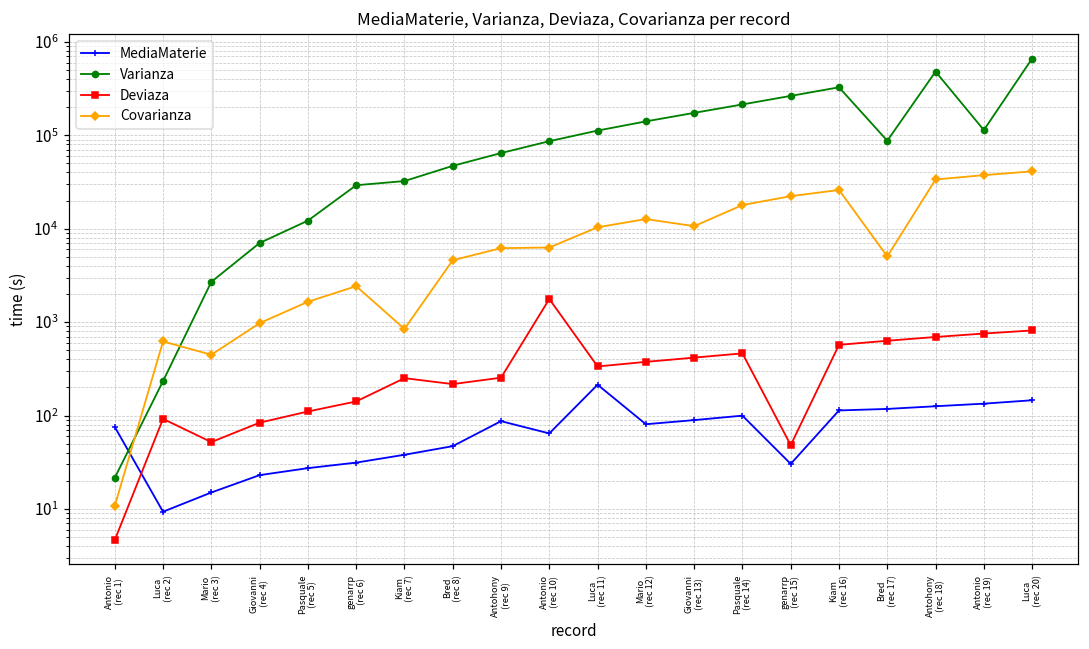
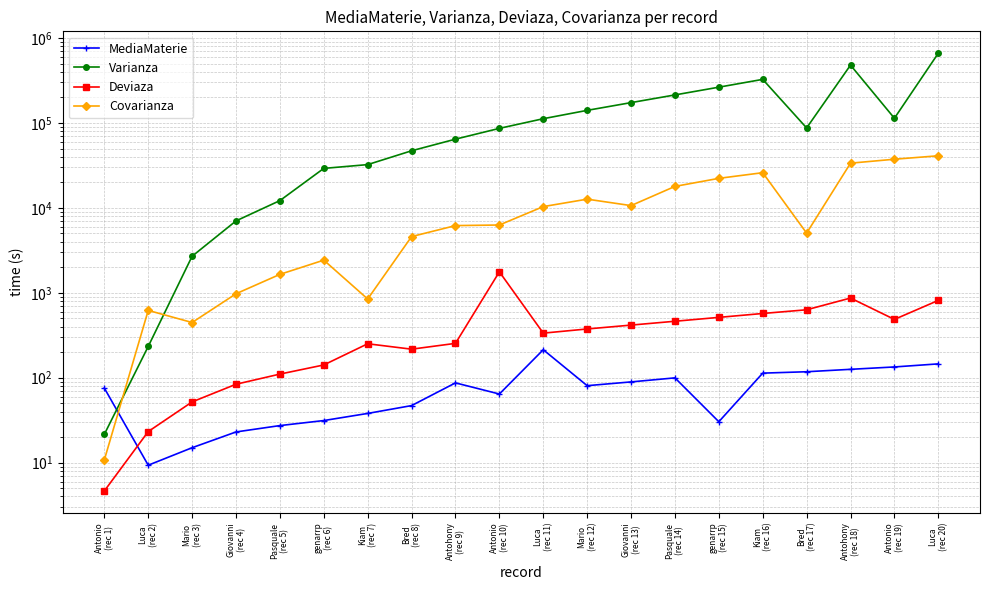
  {
    "MediaMaterie": {
      "Antonio (rec 1)": 80,
      "Luca (rec 2)": 9,
      "Mario (rec 3)": 15,
      "Giovanni (rec 4)": 23,
      "Pasquale (rec 5)": 27,
      "genarrp (rec 6)": 31,
      "Kiam (rec 7)": 40,
      "Bred (rec 8)": 50,
      "Antohony (rec 9)": 90,
      "Antonio (rec 10)": 60,
      "Luca (rec 11)": 210,
      "Mario (rec 12)": 80,
      "Giovanni (rec 13)": 90,
      "Pasquale (rec 14)": 100,
      "genarrp (rec 15)": 30,
      "Kiam (rec 16)": 110,
      "Bred (rec 17)": 120,
      "Antohony (rec 18)": 130,
      "Antonio (rec 19)": 130,
      "Luca (rec 20)": 150
    },
    "Varianza": {
      "Antonio (rec 1)": 22,
      "Luca (rec 2)": 230,
      "Mario (rec 3)": 2700,
      "Giovanni (rec 4)": 7000,
      "Pasquale (rec 5)": 12000,
      "genarrp (rec 6)": 29000,
      "Kiam (rec 7)": 32000,
      "Bred (rec 8)": 50000,
      "Antohony (rec 9)": 60000,
      "Antonio (rec 10)": 90000,
      "Luca (rec 11)": 110000,
      "Mario (rec 12)": 140000,
      "Giovanni (rec 13)": 170000,
      "Pasquale (rec 14)": 210000,
      "genarrp (rec 15)": 260000,
      "Kiam (rec 16)": 330000,
      "Bred (rec 17)": 90000,
      "Antohony (rec 18)": 500000,
      "Antonio (rec 19)": 110000,
      "Luca (rec 20)": 700000
    },
    "Deviaza": {
      "Antonio (rec 1)": 5,
-     "Luca (rec 2)": 90,
+     "Luca (rec 2)": 23,
      "Mario (rec 3)": 50,
      "Giovanni (rec 4)": 80,
      "Pasquale (rec 5)": 110,
      "genarrp (rec 6)": 140,
      "Kiam (rec 7)": 250,
      "Bred (rec 8)": 220,
      "Antohony (rec 9)": 250,
      "Antonio (rec 10)": 1800,
      "Luca (rec 11)": 340,
      "Mario (rec 12)": 400,
      "Giovanni (rec 13)": 400,
      "Pasquale (rec 14)": 500,
-     "genarrp (rec 15)": 50,
+     "genarrp (rec 15)": 500,
      "Kiam (rec 16)": 600,
      "Bred (rec 17)": 600,
-     "Antohony (rec 18)": 700,
-     "Antonio (rec 19)": 800,
+     "Antohony (rec 18)": 900,
+     "Antonio (rec 19)": 500,
      "Luca (rec 20)": 800
    },
    "Covarianza": {
      "Antonio (rec 1)": 11,
      "Luca (rec 2)": 600,
      "Mario (rec 3)": 400,
      "Giovanni (rec 4)": 1000,
      "Pasquale (rec 5)": 1700,
      "genarrp (rec 6)": 2400,
      "Kiam (rec 7)": 800,
      "Bred (rec 8)": 5000,
      "Antohony (rec 9)": 6000,
      "Antonio (rec 10)": 6000,
      "Luca (rec 11)": 10000,
      "Mario (rec 12)": 13000,
      "Giovanni (rec 13)": 11000,
      "Pasquale (rec 14)": 18000,
      "genarrp (rec 15)": 22000,
      "Kiam (rec 16)": 26000,
      "Bred (rec 17)": 5000,
      "Antohony (rec 18)": 34000,
      "Antonio (rec 19)": 40000,
      "Luca (rec 20)": 40000
    }
  }
